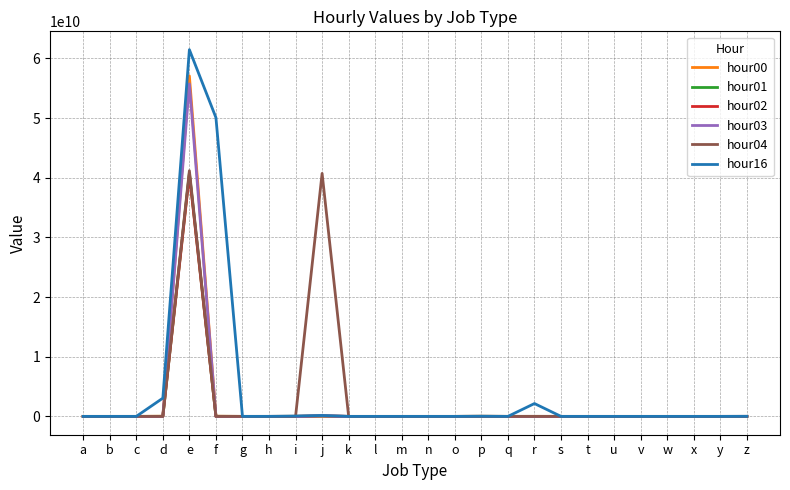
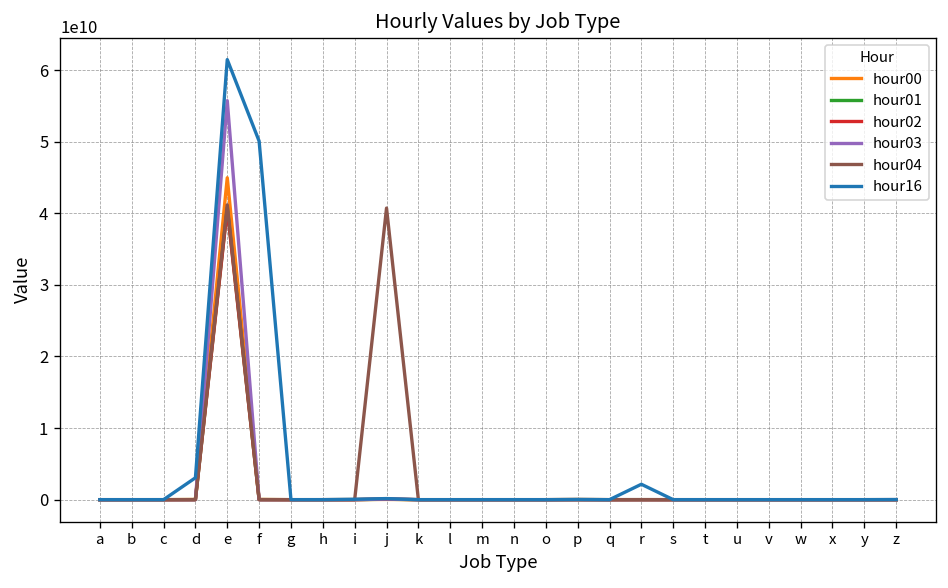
  {
    "hour00": {
-     "e": 57000000000
+     "e": 45000000000
    },
    "hour03": {
      "e": 56000000000
    },
    "hour04": {
      "j": 41000000000
    },
    "hour16": {
      "d": 3000000000,
      "e": 61000000000,
      "f": 50000000000,
      "r": 2000000000
    }
  }
